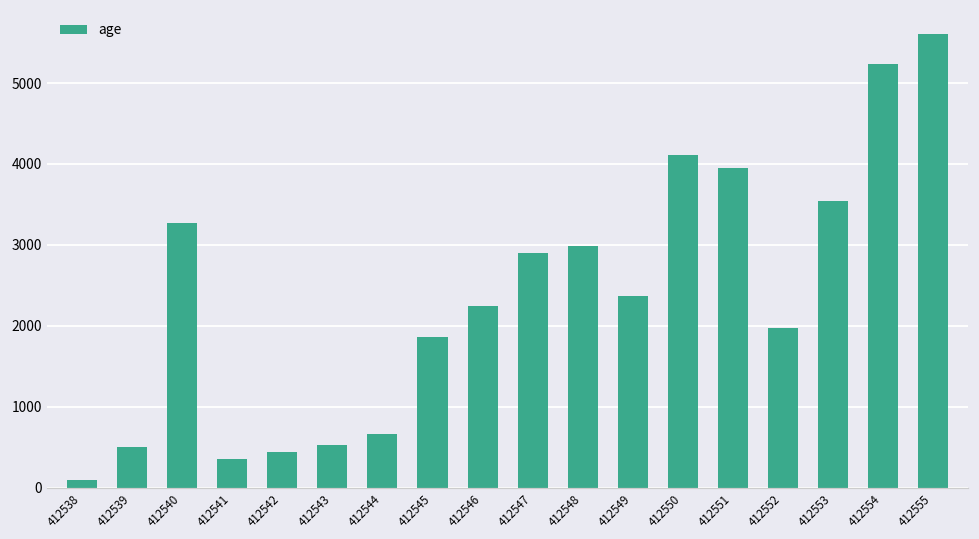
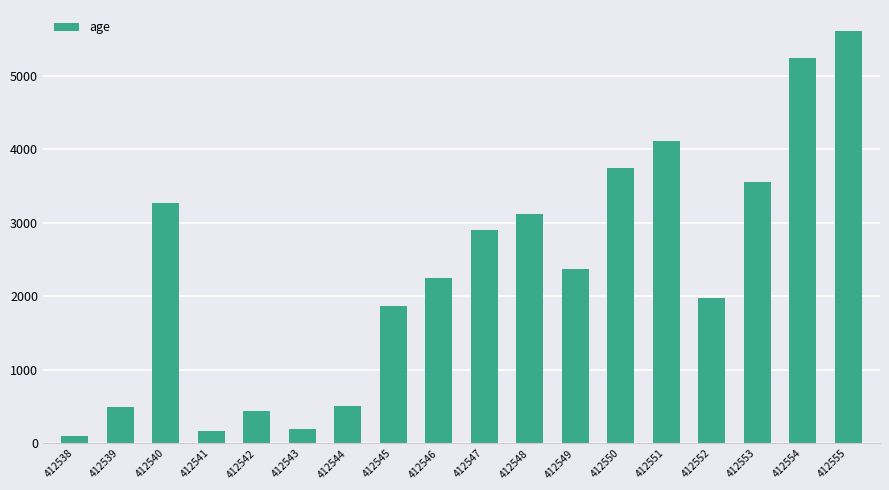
  {
    "412538": 100,
    "412539": 500,
    "412540": 3300,
-   "412541": 400,
+   "412541": 200,
    "412542": 400,
-   "412543": 500,
-   "412544": 700,
+   "412543": 200,
+   "412544": 500,
    "412545": 1900,
    "412546": 2200,
    "412547": 2900,
-   "412548": 3000,
+   "412548": 3100,
    "412549": 2400,
-   "412550": 4100,
-   "412551": 3900,
+   "412550": 3700,
+   "412551": 4100,
    "412552": 2000,
    "412553": 3500,
    "412554": 5200,
    "412555": 5600
  }
